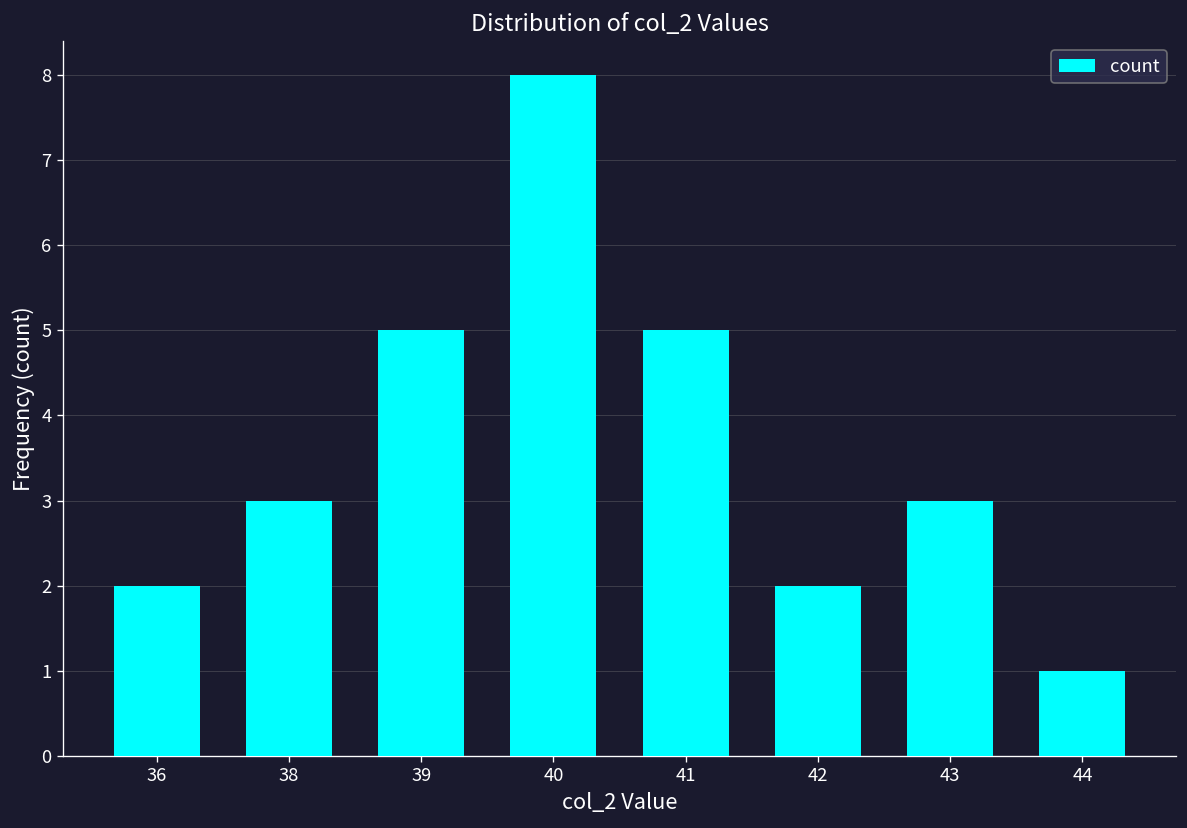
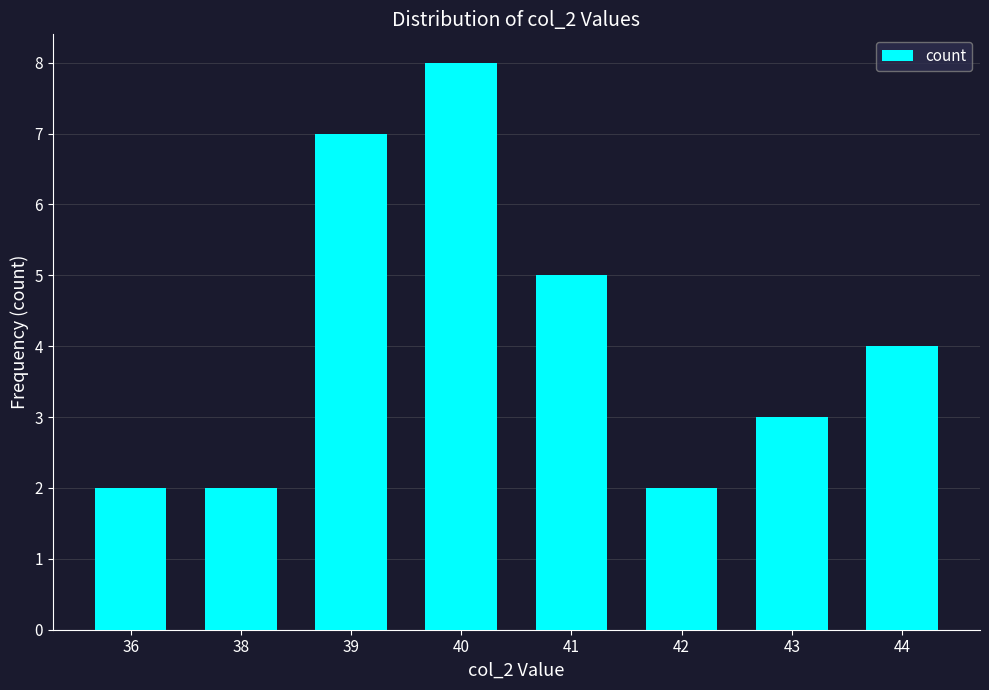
  {
    "36": 2,
-   "38": 3,
-   "39": 5,
+   "38": 2,
+   "39": 7,
    "40": 8,
    "41": 5,
    "42": 2,
    "43": 3,
-   "44": 1
+   "44": 4
  }
